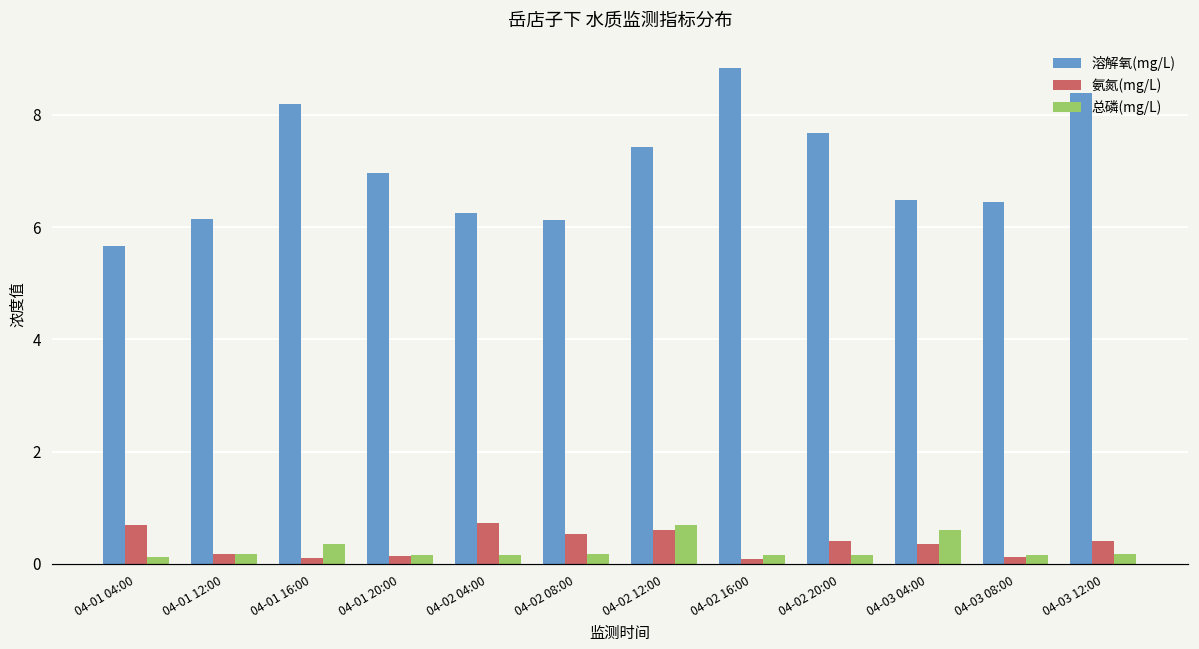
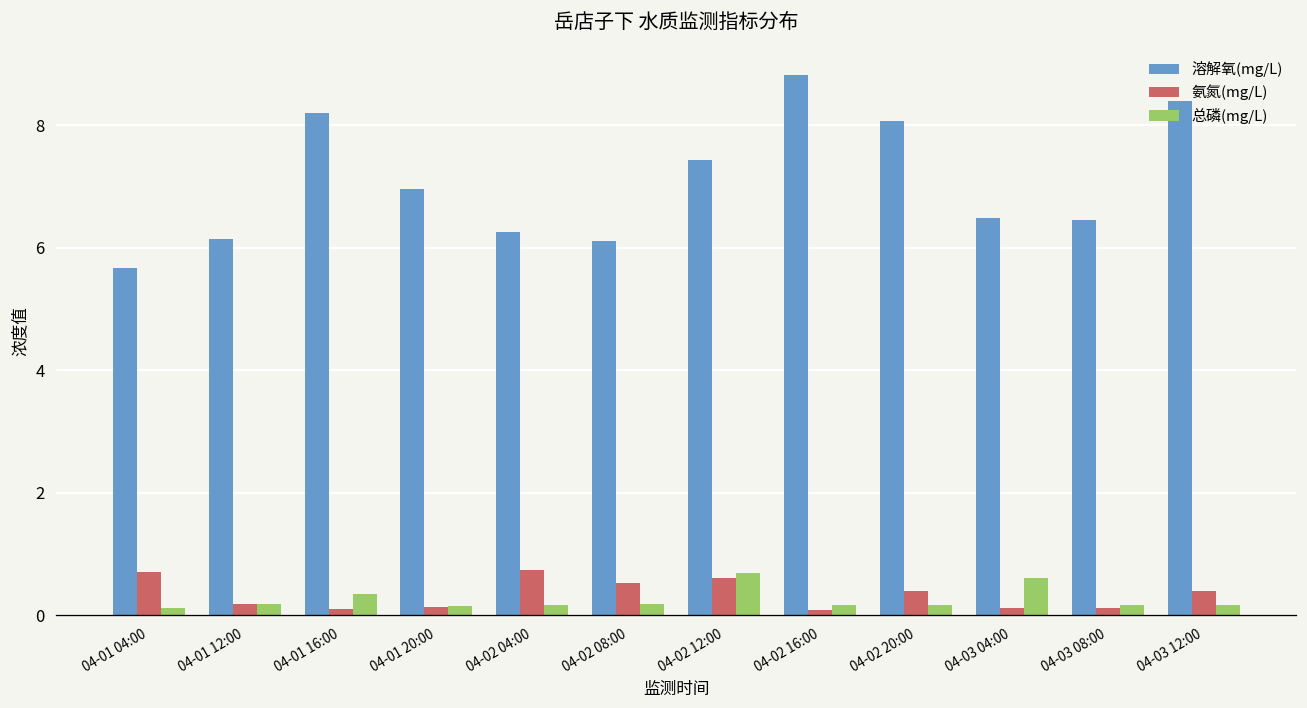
  {
    "溶解氧(mg/L)": {
      "04-01 04:00": 5.7,
      "04-01 12:00": 6.1,
      "04-01 16:00": 8.2,
      "04-01 20:00": 7.0,
      "04-02 04:00": 6.3,
      "04-02 08:00": 6.1,
      "04-02 12:00": 7.4,
      "04-02 16:00": 8.8,
-     "04-02 20:00": 7.7,
+     "04-02 20:00": 8.1,
      "04-03 04:00": 6.5,
      "04-03 08:00": 6.5,
      "04-03 12:00": 8.4
    },
    "氨氮(mg/L)": {
      "04-01 04:00": 0.7,
      "04-01 12:00": 0.2,
      "04-01 16:00": 0.1,
      "04-01 20:00": 0.1,
      "04-02 04:00": 0.7,
      "04-02 08:00": 0.5,
      "04-02 12:00": 0.6,
      "04-02 16:00": 0.1,
      "04-02 20:00": 0.4,
-     "04-03 04:00": 0.4,
+     "04-03 04:00": 0.1,
      "04-03 08:00": 0.1,
      "04-03 12:00": 0.4
    },
    "总磷(mg/L)": {
      "04-01 04:00": 0.1,
      "04-01 12:00": 0.2,
      "04-01 16:00": 0.4,
      "04-01 20:00": 0.2,
      "04-02 04:00": 0.2,
      "04-02 08:00": 0.2,
      "04-02 12:00": 0.7,
      "04-02 16:00": 0.2,
      "04-02 20:00": 0.2,
      "04-03 04:00": 0.6,
      "04-03 08:00": 0.2,
      "04-03 12:00": 0.2
    }
  }
